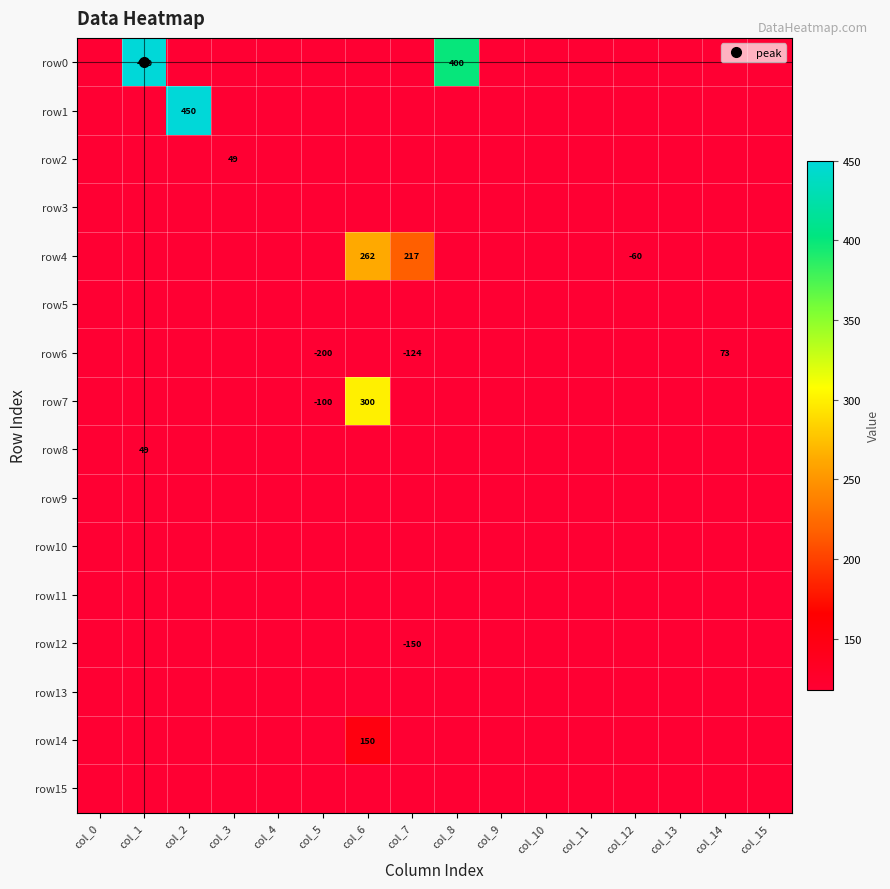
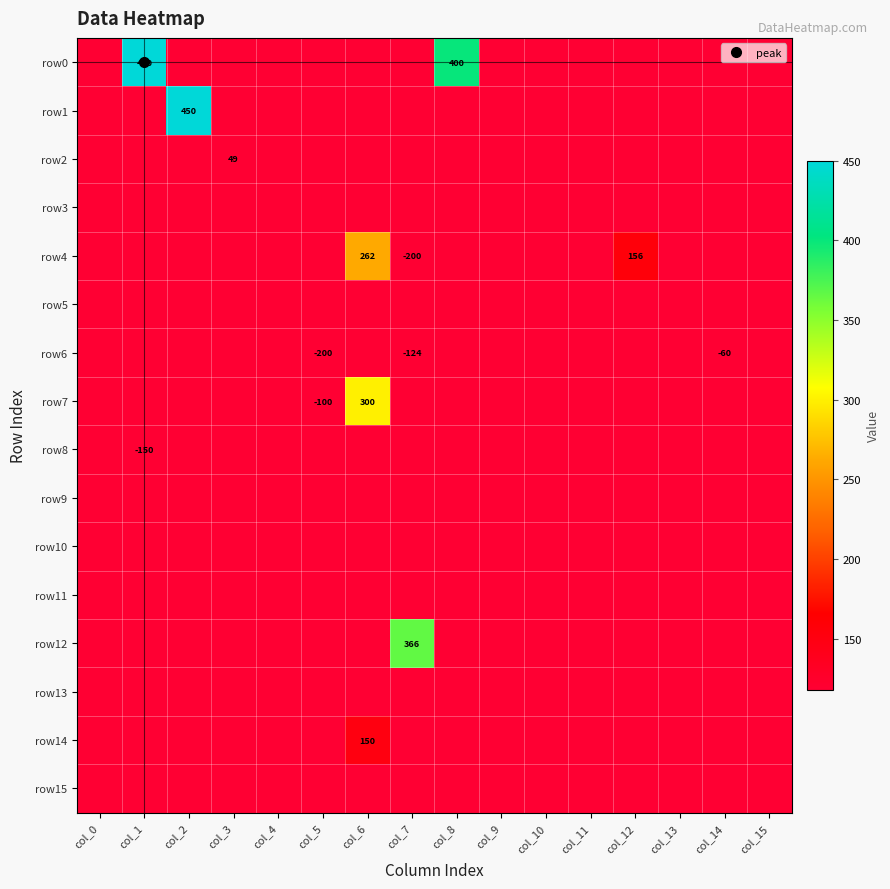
  {
    "row0": {
      "col_8": 400
    },
    "row1": {
      "col_2": 450
    },
    "row2": {
      "col_3": 49
    },
    "row4": {
      "col_6": 262,
-     "col_7": 217,
-     "col_12": -60
+     "col_7": -200,
+     "col_12": 156
    },
    "row6": {
      "col_5": -200,
      "col_7": -124,
-     "col_14": 73
+     "col_14": -60
    },
    "row7": {
      "col_5": -100,
      "col_6": 300
    },
    "row8": {
-     "col_1": 49
+     "col_1": -150
    },
    "row12": {
-     "col_7": -150
+     "col_7": 366
    },
    "row14": {
      "col_6": 150
    }
  }
